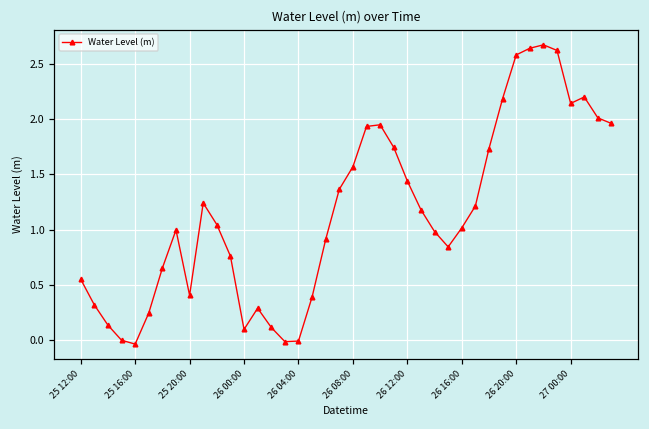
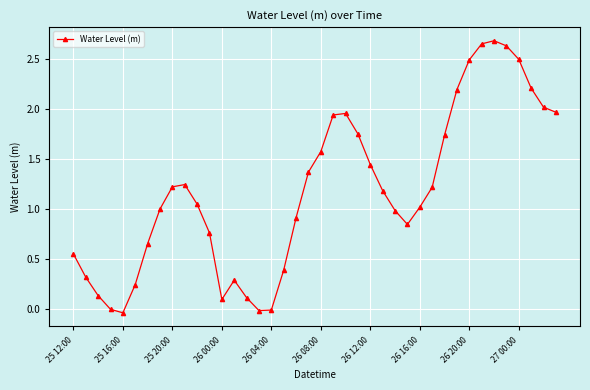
  {
    "25 12:00": 0.55,
    "25 16:00": -0.04,
-   "25 20:00": 0.40,
+   "25 20:00": 1.22,
    "26 00:00": 0.09,
    "26 04:00": -0.01,
    "26 08:00": 1.57,
    "26 12:00": 1.44,
    "26 16:00": 1.01,
-   "26 20:00": 2.59,
-   "27 00:00": 2.15
+   "26 20:00": 2.49,
+   "27 00:00": 2.49
  }
